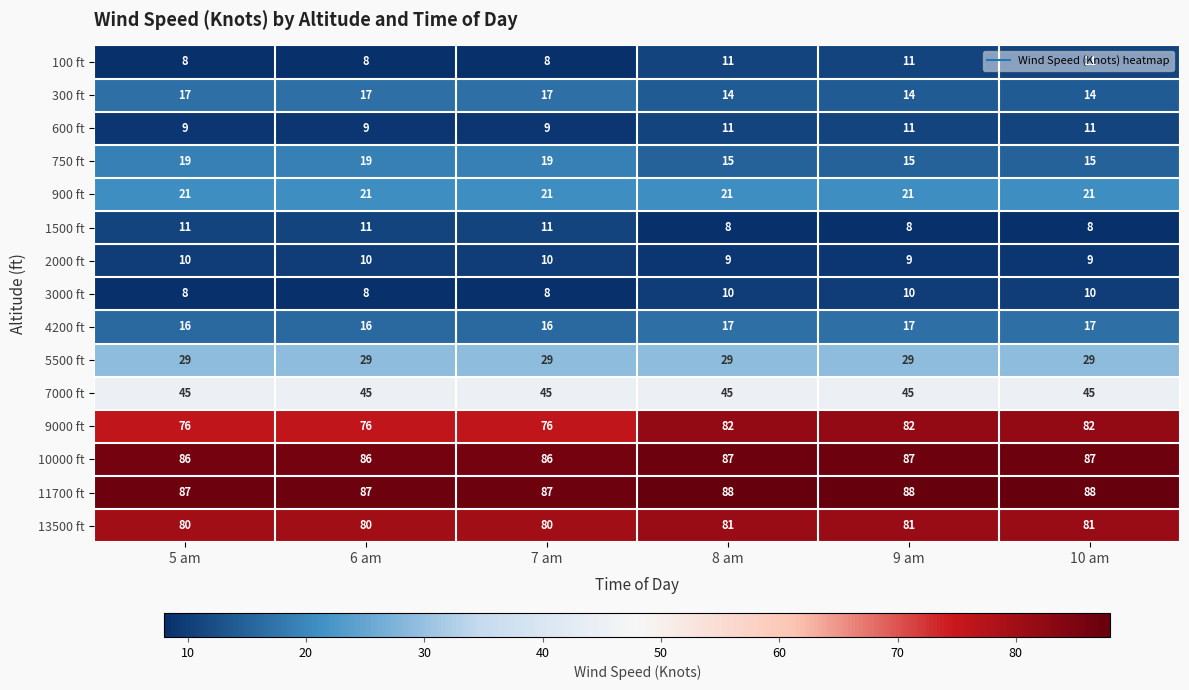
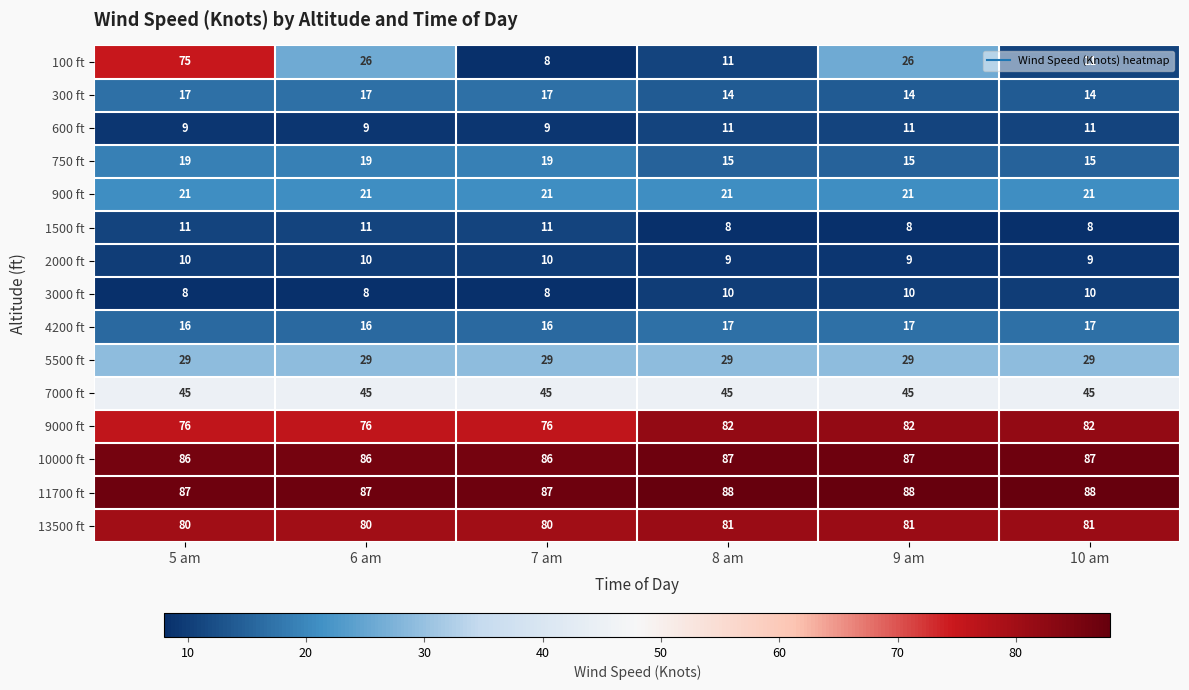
  {
    "100 ft": {
-     "5 am": 8,
-     "6 am": 8,
+     "5 am": 75,
+     "6 am": 26,
      "7 am": 8,
      "8 am": 11,
-     "9 am": 11
+     "9 am": 26
    },
    "300 ft": {
      "5 am": 17,
      "6 am": 17,
      "7 am": 17,
      "8 am": 14,
      "9 am": 14,
      "10 am": 14
    },
    "600 ft": {
      "5 am": 9,
      "6 am": 9,
      "7 am": 9,
      "8 am": 11,
      "9 am": 11,
      "10 am": 11
    },
    "750 ft": {
      "5 am": 19,
      "6 am": 19,
      "7 am": 19,
      "8 am": 15,
      "9 am": 15,
      "10 am": 15
    },
    "900 ft": {
      "5 am": 21,
      "6 am": 21,
      "7 am": 21,
      "8 am": 21,
      "9 am": 21,
      "10 am": 21
    },
    "1500 ft": {
      "5 am": 11,
      "6 am": 11,
      "7 am": 11,
      "8 am": 8,
      "9 am": 8,
      "10 am": 8
    },
    "2000 ft": {
      "5 am": 10,
      "6 am": 10,
      "7 am": 10,
      "8 am": 9,
      "9 am": 9,
      "10 am": 9
    },
    "3000 ft": {
      "5 am": 8,
      "6 am": 8,
      "7 am": 8,
      "8 am": 10,
      "9 am": 10,
      "10 am": 10
    },
    "4200 ft": {
      "5 am": 16,
      "6 am": 16,
      "7 am": 16,
      "8 am": 17,
      "9 am": 17,
      "10 am": 17
    },
    "5500 ft": {
      "5 am": 29,
      "6 am": 29,
      "7 am": 29,
      "8 am": 29,
      "9 am": 29,
      "10 am": 29
    },
    "7000 ft": {
      "5 am": 45,
      "6 am": 45,
      "7 am": 45,
      "8 am": 45,
      "9 am": 45,
      "10 am": 45
    },
    "9000 ft": {
      "5 am": 76,
      "6 am": 76,
      "7 am": 76,
      "8 am": 82,
      "9 am": 82,
      "10 am": 82
    },
    "10000 ft": {
      "5 am": 86,
      "6 am": 86,
      "7 am": 86,
      "8 am": 87,
      "9 am": 87,
      "10 am": 87
    },
    "11700 ft": {
      "5 am": 87,
      "6 am": 87,
      "7 am": 87,
      "8 am": 88,
      "9 am": 88,
      "10 am": 88
    },
    "13500 ft": {
      "5 am": 80,
      "6 am": 80,
      "7 am": 80,
      "8 am": 81,
      "9 am": 81,
      "10 am": 81
    }
  }
